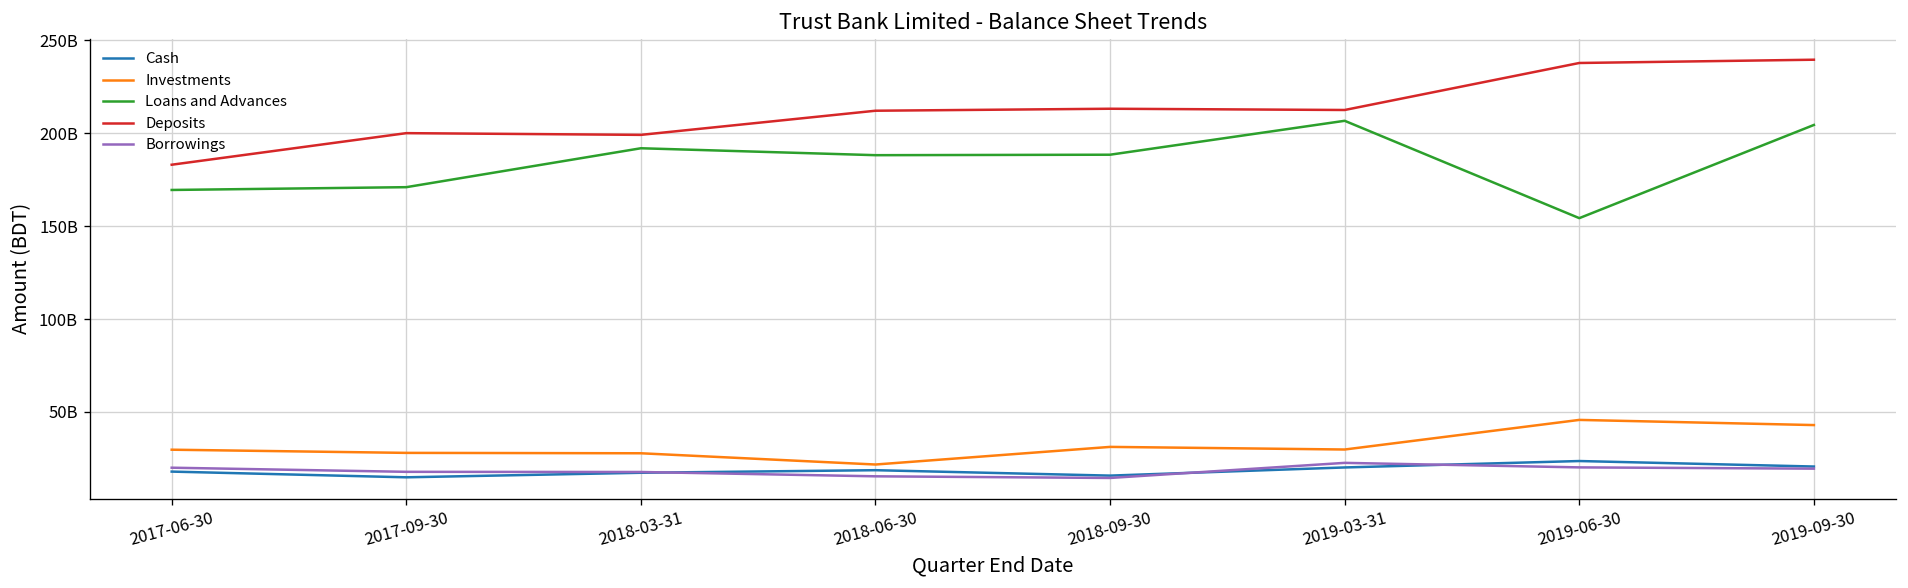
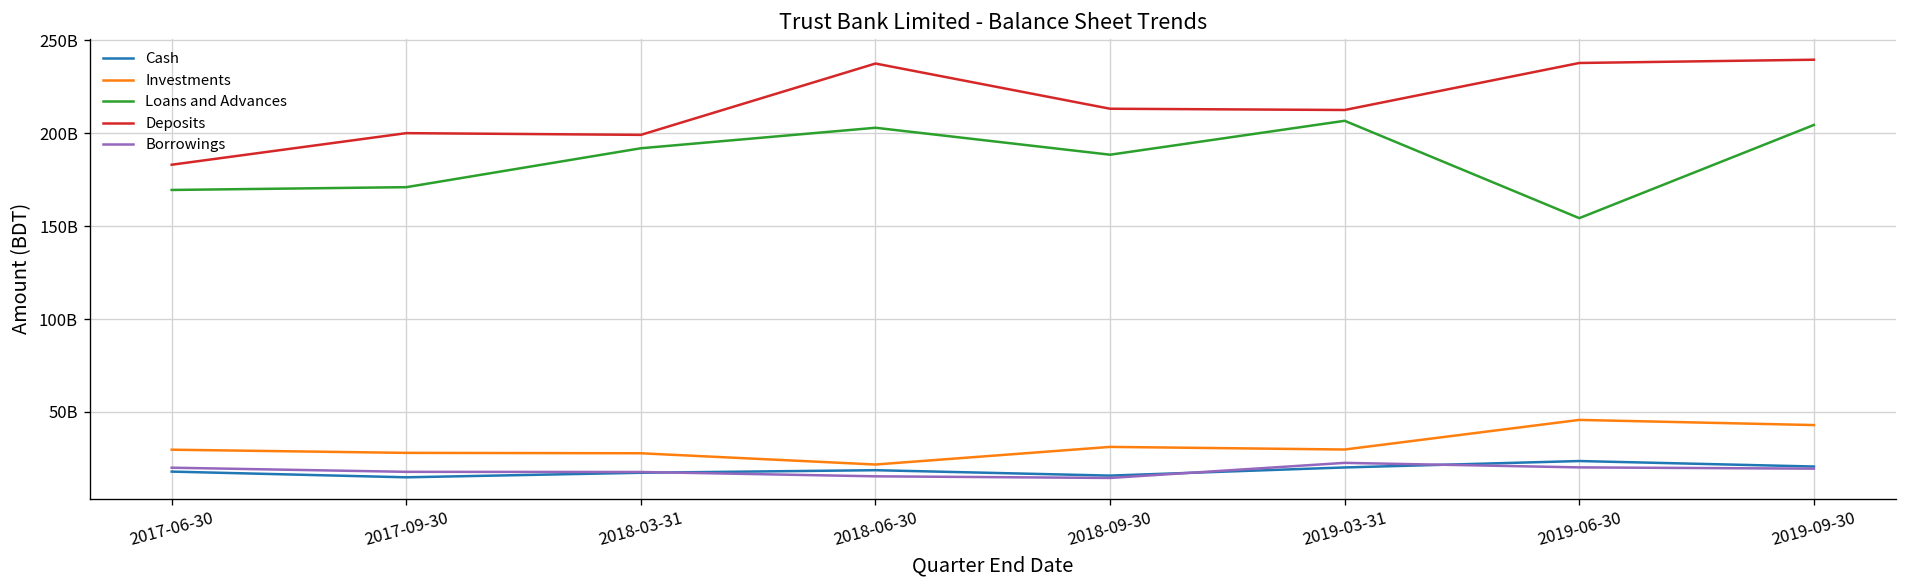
  {
    "Cash": {
      "2017-06-30": 18000000000,
      "2017-09-30": 15000000000,
      "2018-06-30": 19000000000,
      "2019-03-31": 20000000000,
      "2019-06-30": 24000000000
    },
    "Investments": {
      "2017-06-30": 30000000000,
      "2017-09-30": 28000000000,
      "2018-03-31": 28000000000,
      "2018-06-30": 22000000000,
      "2018-09-30": 31000000000,
      "2019-03-31": 30000000000,
      "2019-06-30": 46000000000,
      "2019-09-30": 43000000000
    },
    "Loans and Advances": {
      "2017-06-30": 169000000000,
      "2017-09-30": 171000000000,
      "2018-03-31": 192000000000,
-     "2018-06-30": 188000000000,
+     "2018-06-30": 203000000000,
      "2018-09-30": 188000000000,
      "2019-03-31": 207000000000,
      "2019-06-30": 154000000000,
      "2019-09-30": 204000000000
    },
    "Deposits": {
      "2017-06-30": 183000000000,
      "2017-09-30": 200000000000,
      "2018-03-31": 199000000000,
-     "2018-06-30": 212000000000,
+     "2018-06-30": 238000000000,
      "2018-09-30": 213000000000,
      "2019-03-31": 213000000000,
      "2019-06-30": 238000000000,
      "2019-09-30": 240000000000
    },
    "Borrowings": {
      "2017-06-30": 20000000000,
      "2017-09-30": 18000000000,
      "2018-06-30": 15000000000,
      "2019-03-31": 23000000000,
      "2019-06-30": 20000000000
    }
  }
